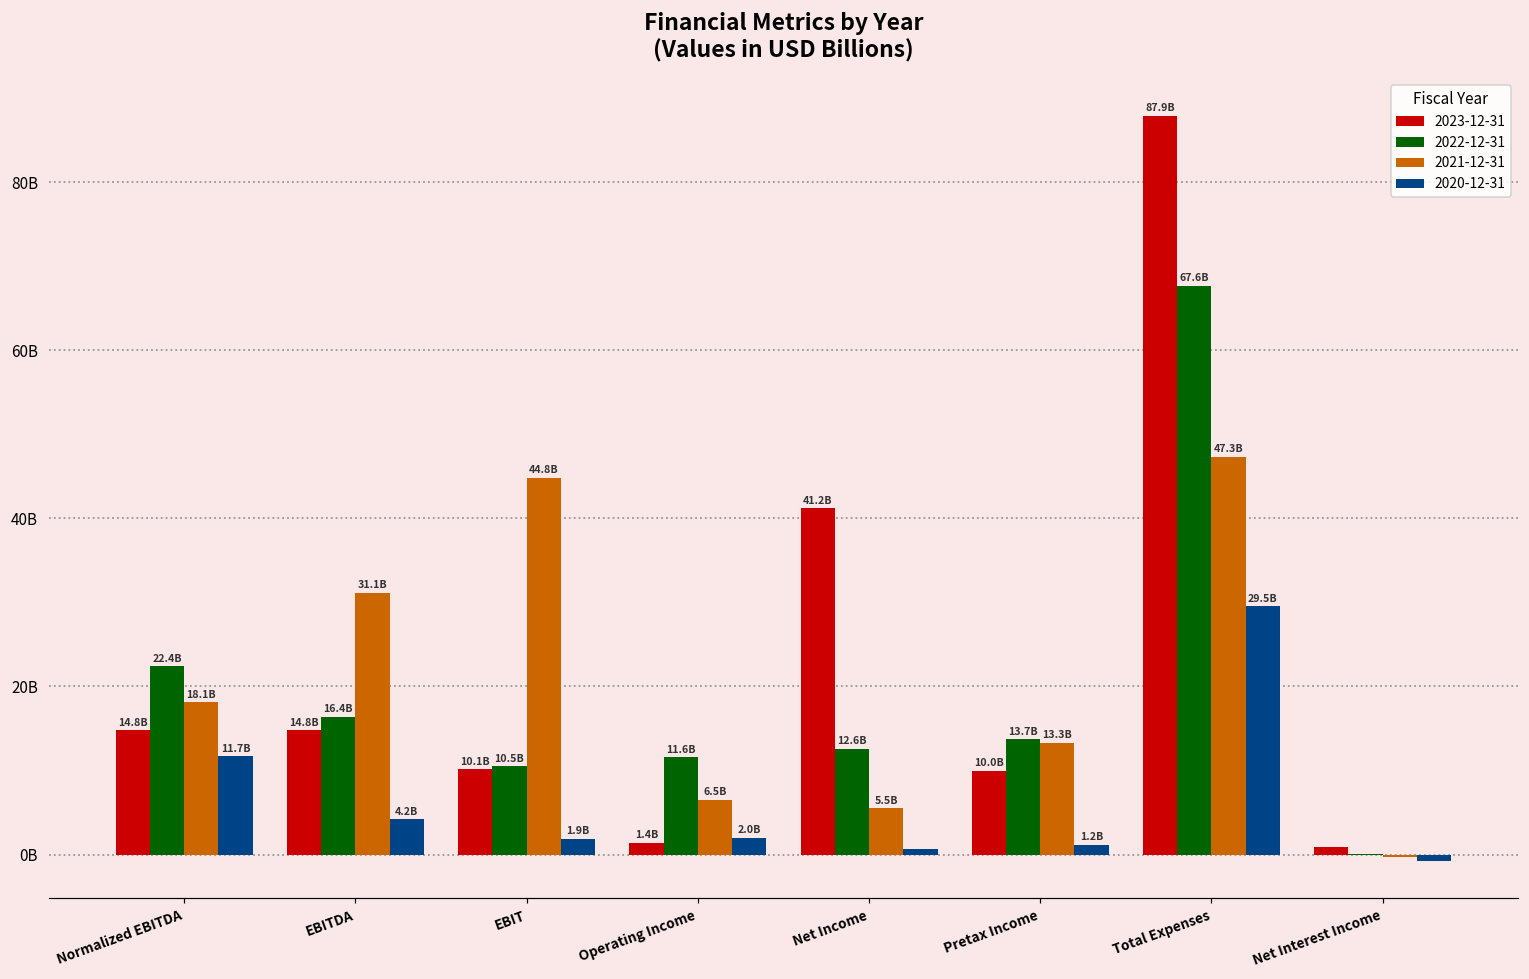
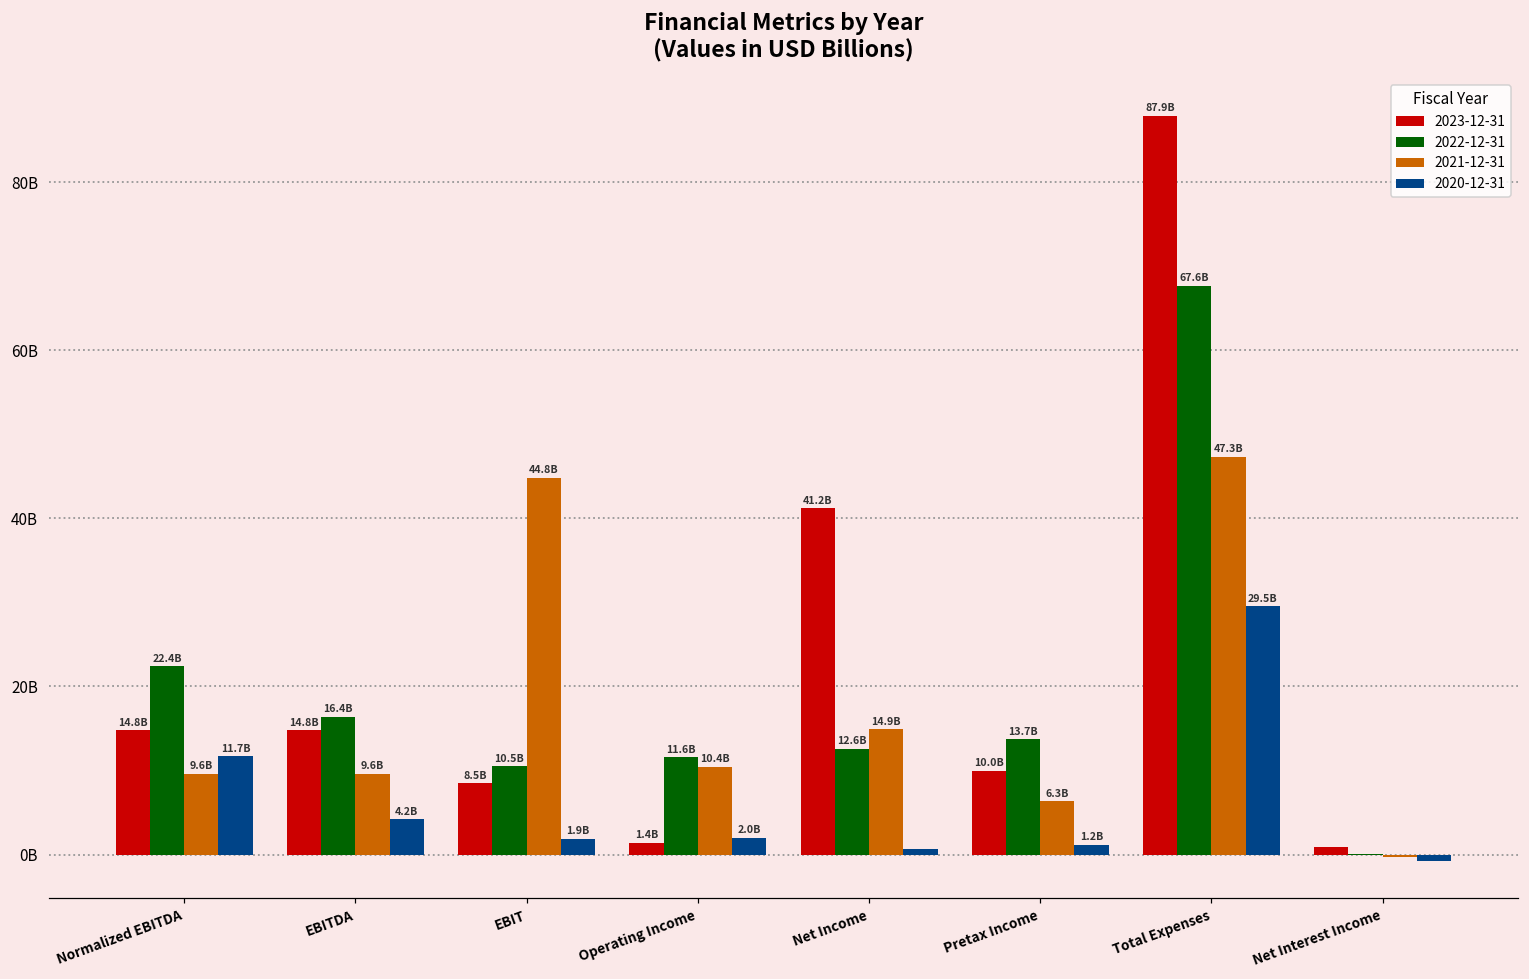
  {
    "2023-12-31": {
      "Normalized EBITDA": "14.8B",
      "EBITDA": "14.8B",
-     "EBIT": "10.1B",
+     "EBIT": "8.5B",
      "Operating Income": "1.4B",
      "Net Income": "41.2B",
      "Pretax Income": "10.0B",
      "Total Expenses": "87.9B"
    },
    "2022-12-31": {
      "Normalized EBITDA": "22.4B",
      "EBITDA": "16.4B",
      "EBIT": "10.5B",
      "Operating Income": "11.6B",
      "Net Income": "12.6B",
      "Pretax Income": "13.7B",
      "Total Expenses": "67.6B"
    },
    "2021-12-31": {
-     "Normalized EBITDA": "18.1B",
-     "EBITDA": "31.1B",
+     "Normalized EBITDA": "9.6B",
+     "EBITDA": "9.6B",
      "EBIT": "44.8B",
-     "Operating Income": "6.5B",
-     "Net Income": "5.5B",
-     "Pretax Income": "13.3B",
+     "Operating Income": "10.4B",
+     "Net Income": "14.9B",
+     "Pretax Income": "6.3B",
      "Total Expenses": "47.3B"
    },
    "2020-12-31": {
      "Normalized EBITDA": "11.7B",
      "EBITDA": "4.2B",
      "EBIT": "1.9B",
      "Operating Income": "2.0B",
      "Pretax Income": "1.2B",
      "Total Expenses": "29.5B"
    }
  }
